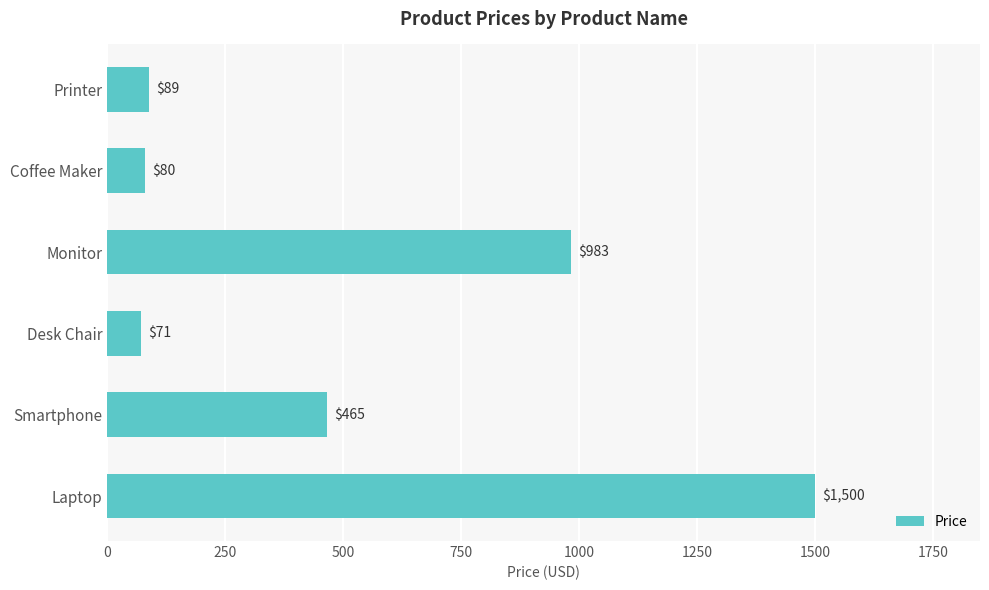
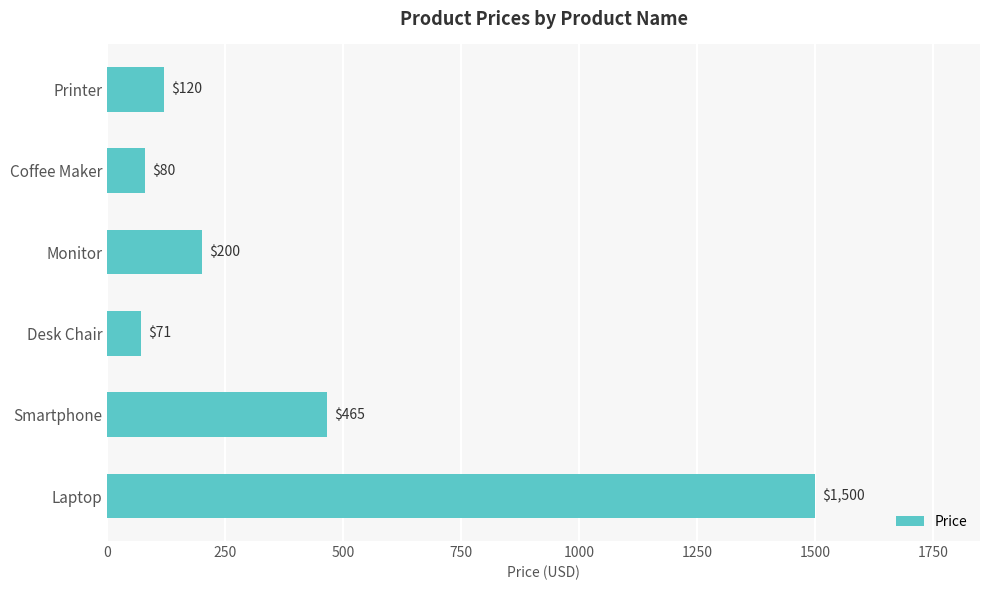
  {
-   "Printer": "$89",
+   "Printer": "$120",
    "Coffee Maker": "$80",
-   "Monitor": "$983",
+   "Monitor": "$200",
    "Desk Chair": "$71",
    "Smartphone": "$465",
    "Laptop": "$1,500"
  }
